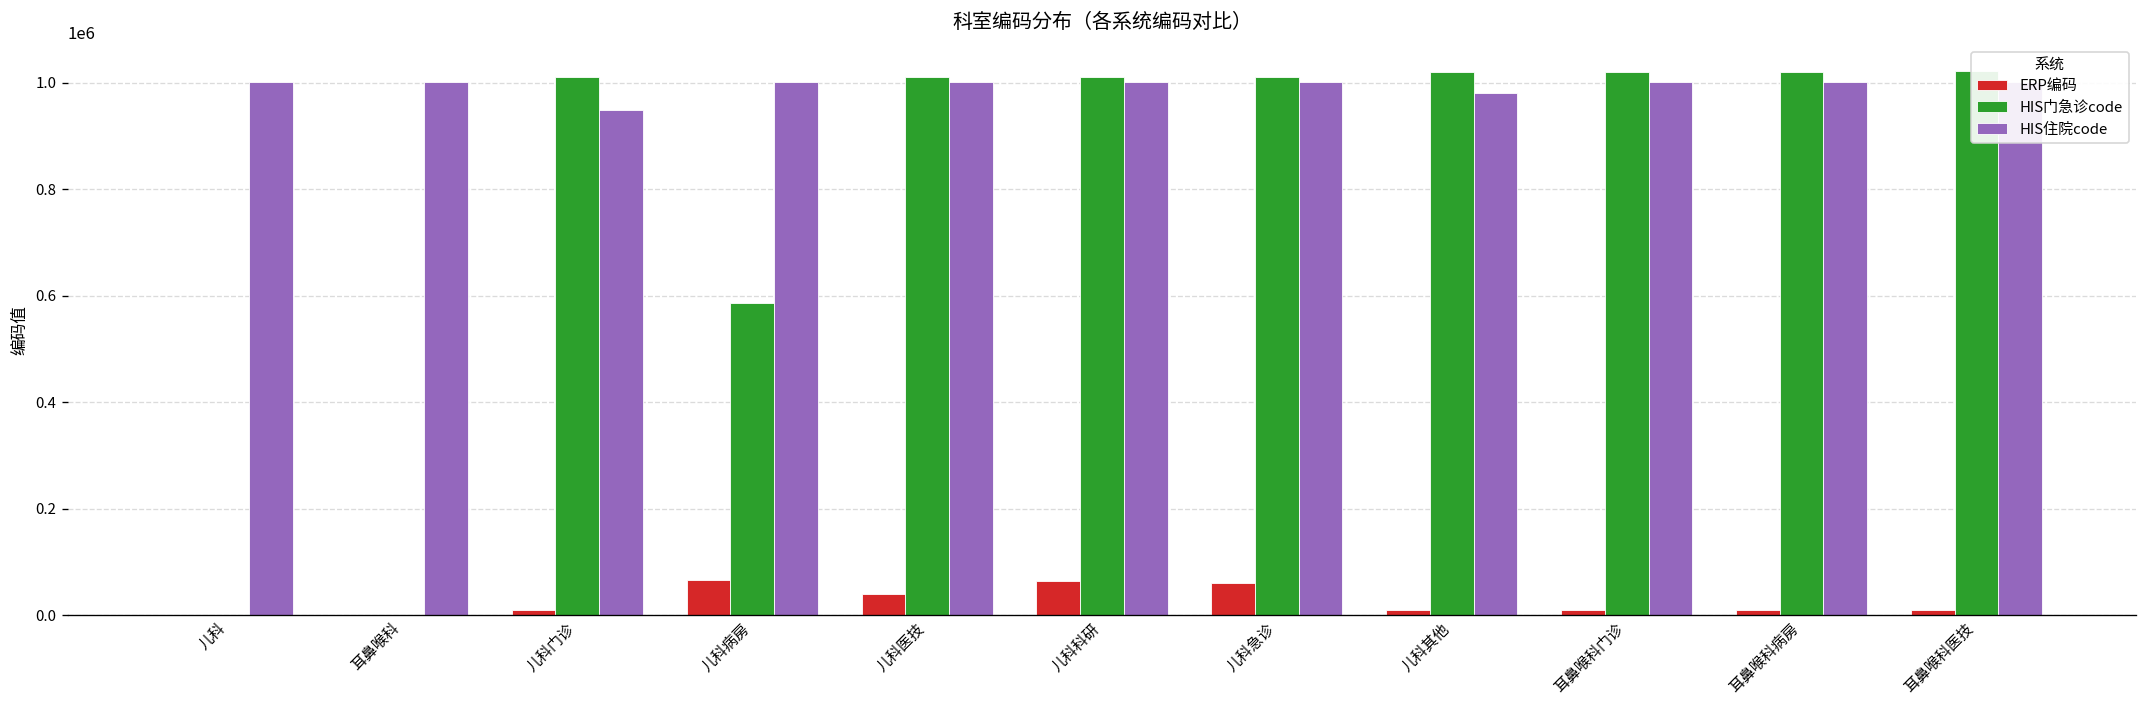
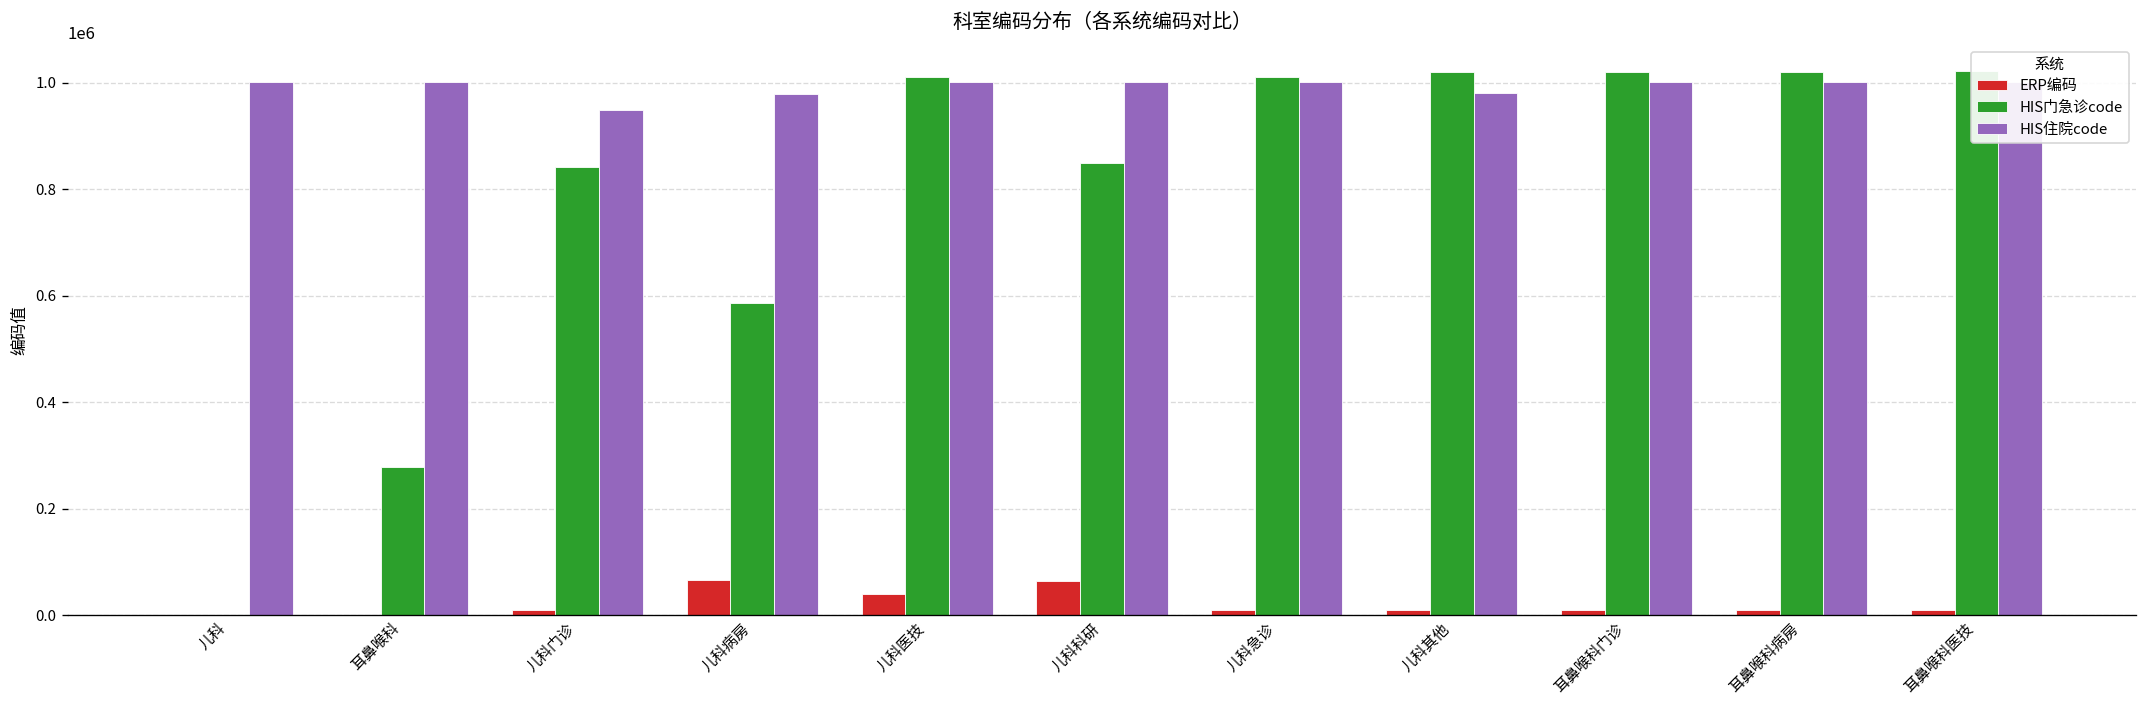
  {
    "ERP编码": {
      "儿科门诊": 10000,
      "儿科病房": 70000,
      "儿科医技": 40000,
      "儿科科研": 70000,
-     "儿科急诊": 60000,
+     "儿科急诊": 10000,
      "儿科其他": 10000,
      "耳鼻喉科门诊": 10000,
      "耳鼻喉科病房": 10000,
      "耳鼻喉科医技": 10000
    },
    "HIS门急诊code": {
      "儿科": 0,
-     "耳鼻喉科": 0,
-     "儿科门诊": 1010000,
+     "耳鼻喉科": 280000,
+     "儿科门诊": 840000,
      "儿科病房": 590000,
      "儿科医技": 1010000,
-     "儿科科研": 1010000,
+     "儿科科研": 850000,
      "儿科急诊": 1010000,
      "儿科其他": 1020000,
      "耳鼻喉科门诊": 1020000,
      "耳鼻喉科病房": 1020000
    },
    "HIS住院code": {
      "儿科": 1000000,
      "耳鼻喉科": 1000000,
      "儿科门诊": 950000,
-     "儿科病房": 1000000,
+     "儿科病房": 980000,
      "儿科医技": 1000000,
      "儿科科研": 1000000,
      "儿科急诊": 1000000,
      "儿科其他": 980000,
      "耳鼻喉科门诊": 1000000,
      "耳鼻喉科病房": 1000000
    }
  }
